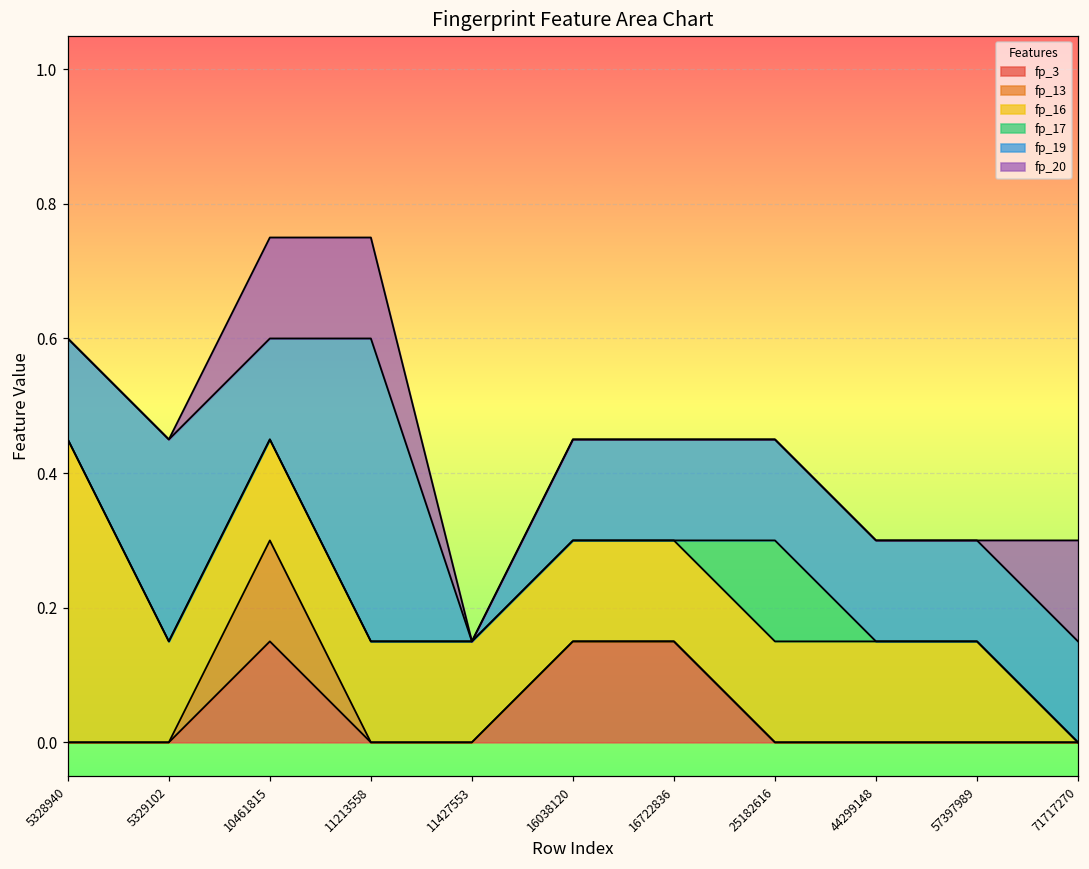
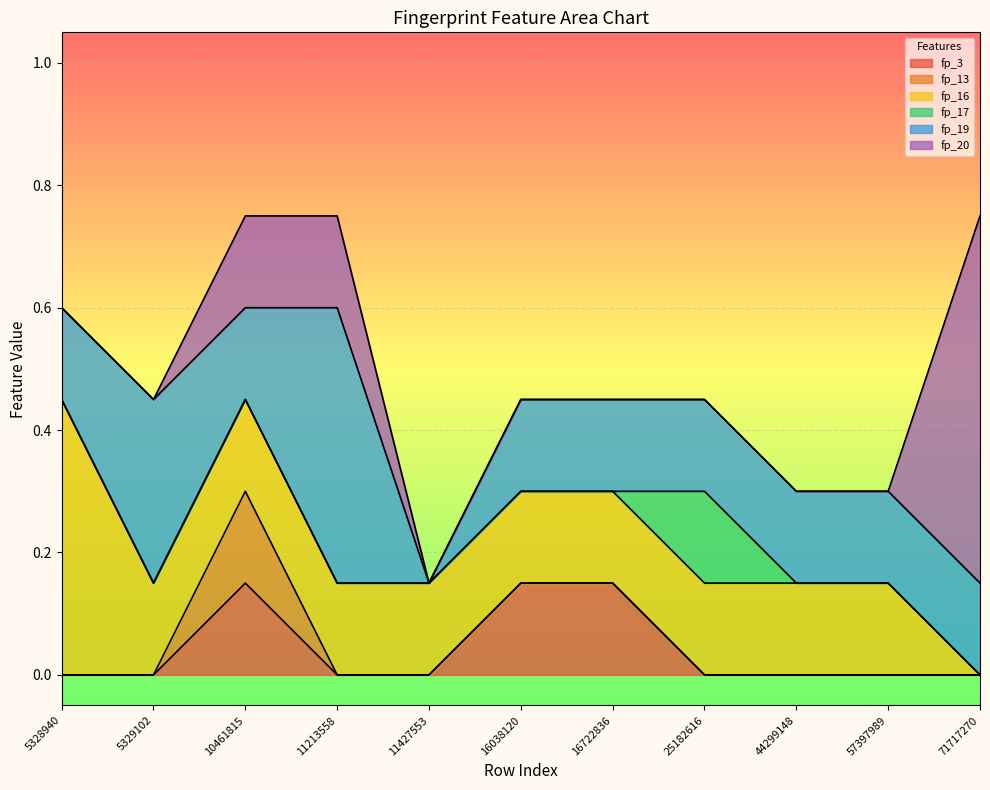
  {
    "fp_16": {
      "25182616": 0.15
    },
    "fp_17": {
      "25182616": 0.15
    },
    "fp_19": {
      "10461815": 0.15,
      "11213558": 0.45,
      "71717270": 0.15
    },
    "fp_20": {
      "10461815": 0.15,
      "11213558": 0.15,
-     "71717270": 0.15
+     "71717270": 0.60
    }
  }
